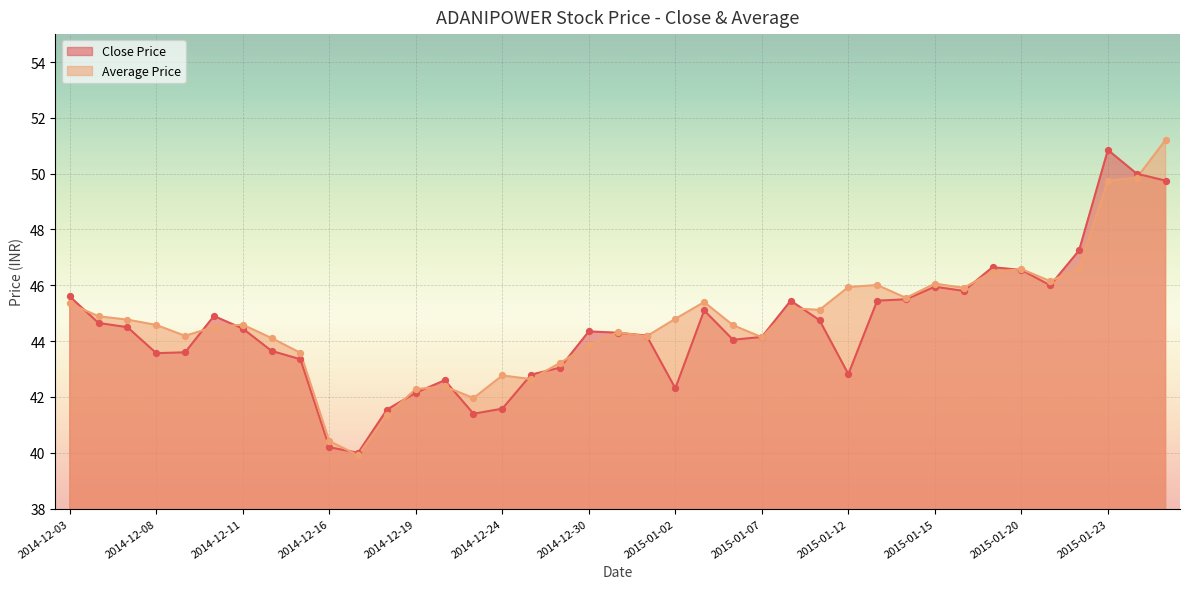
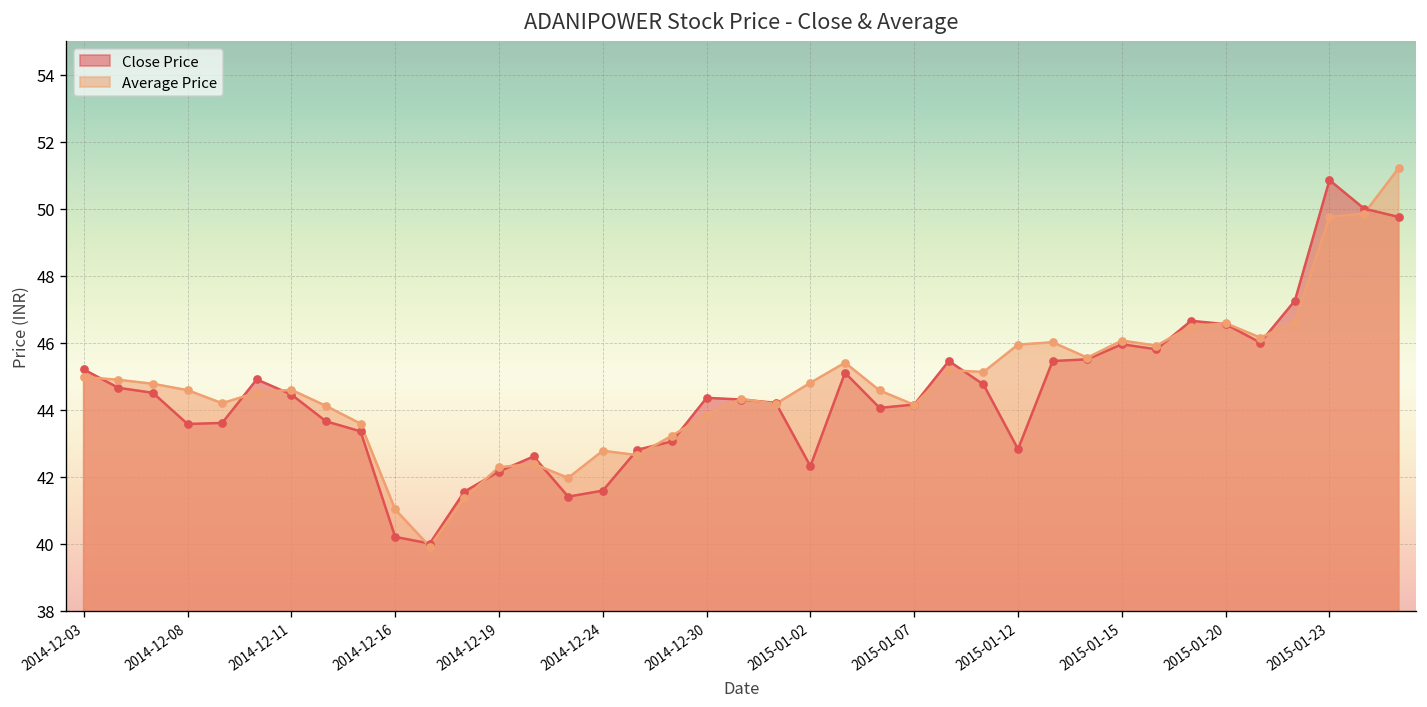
  {
    "Close Price": {
-     "2014-12-03": 45.6,
+     "2014-12-03": 45.2,
      "2014-12-08": 43.6,
      "2014-12-11": 44.5,
      "2014-12-16": 40.2,
      "2014-12-19": 42.2,
      "2014-12-24": 41.6,
      "2014-12-30": 44.4,
      "2015-01-02": 42.3,
      "2015-01-12": 42.8,
      "2015-01-15": 46.0,
      "2015-01-23": 50.9
    },
    "Average Price": {
-     "2014-12-03": 45.4,
+     "2014-12-03": 45.0,
      "2014-12-08": 44.6,
      "2014-12-11": 44.6,
-     "2014-12-16": 40.4,
+     "2014-12-16": 41.0,
      "2014-12-19": 42.3,
      "2014-12-24": 42.8,
      "2014-12-30": 43.9,
      "2015-01-02": 44.8,
      "2015-01-12": 45.9,
      "2015-01-15": 46.1,
      "2015-01-23": 49.8
    }
  }
